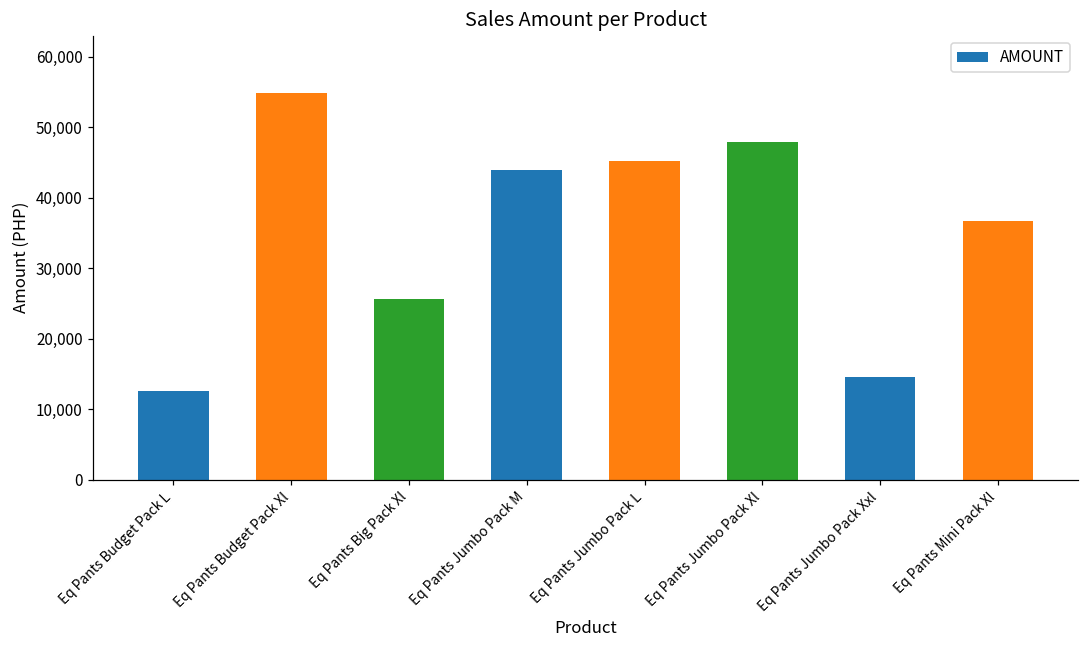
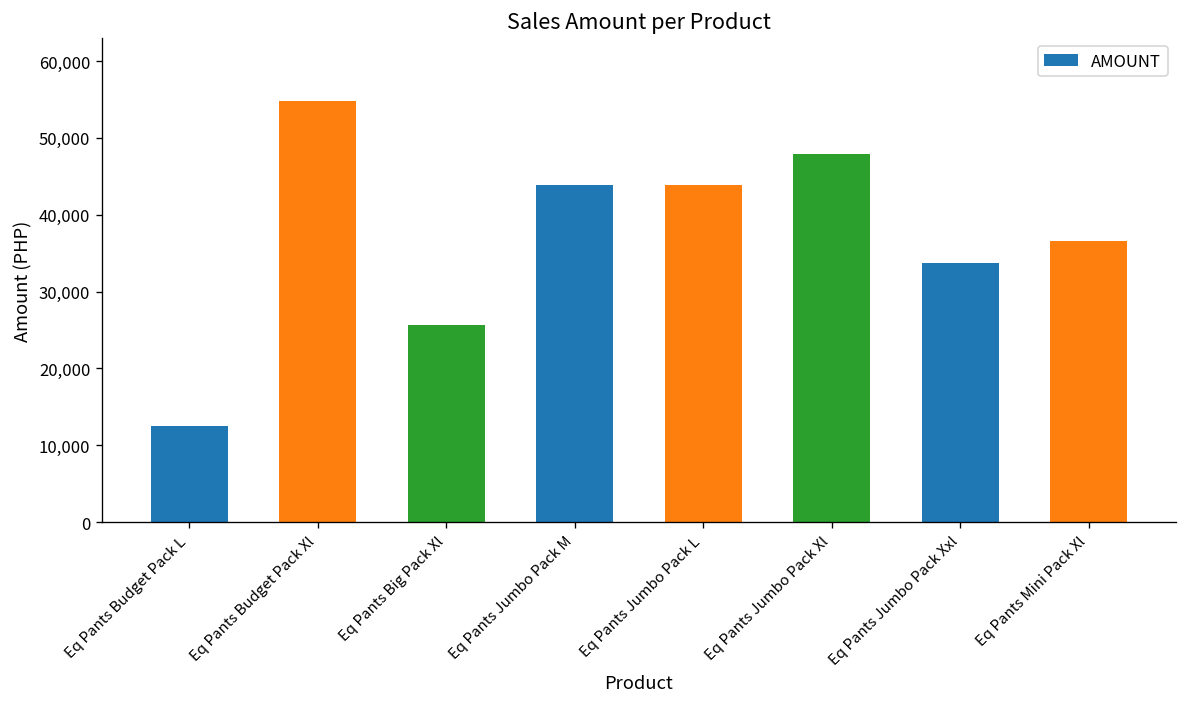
  {
    "Eq Pants Budget Pack L": "13,000",
    "Eq Pants Budget Pack Xl": "55,000",
    "Eq Pants Big Pack Xl": "26,000",
    "Eq Pants Jumbo Pack M": "44,000",
-   "Eq Pants Jumbo Pack L": "45,000",
+   "Eq Pants Jumbo Pack L": "44,000",
    "Eq Pants Jumbo Pack Xl": "48,000",
-   "Eq Pants Jumbo Pack Xxl": "15,000",
+   "Eq Pants Jumbo Pack Xxl": "34,000",
    "Eq Pants Mini Pack Xl": "37,000"
  }
